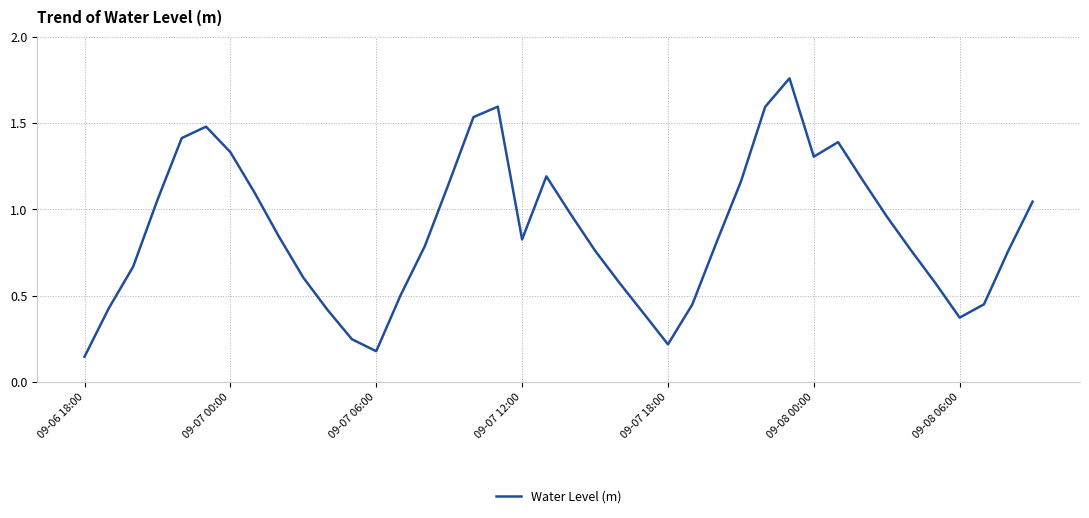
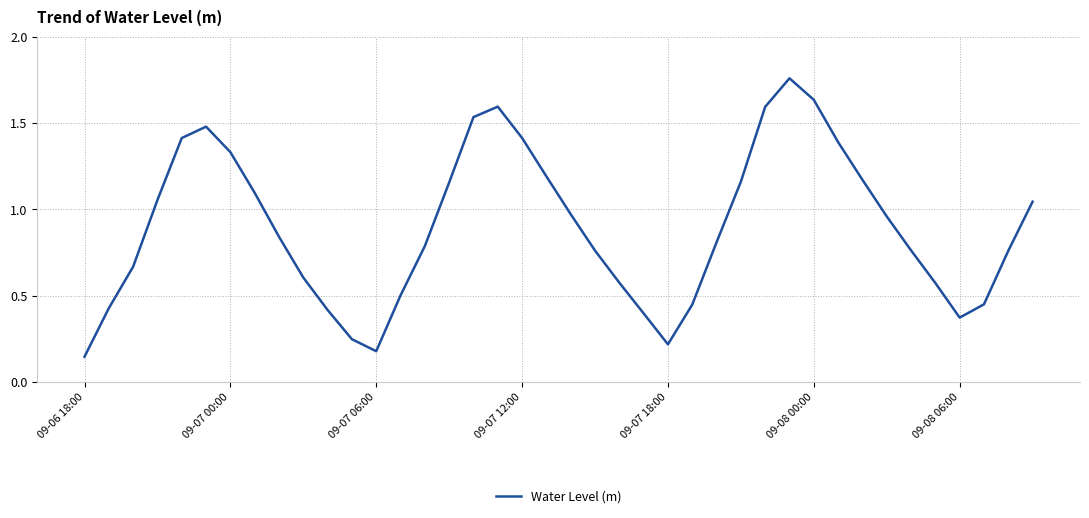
  {
    "09-06 18:00": 0.15,
    "09-07 00:00": 1.33,
    "09-07 06:00": 0.18,
-   "09-07 12:00": 0.83,
+   "09-07 12:00": 1.41,
    "09-07 18:00": 0.22,
-   "09-08 00:00": 1.31,
+   "09-08 00:00": 1.64,
    "09-08 06:00": 0.37
  }
